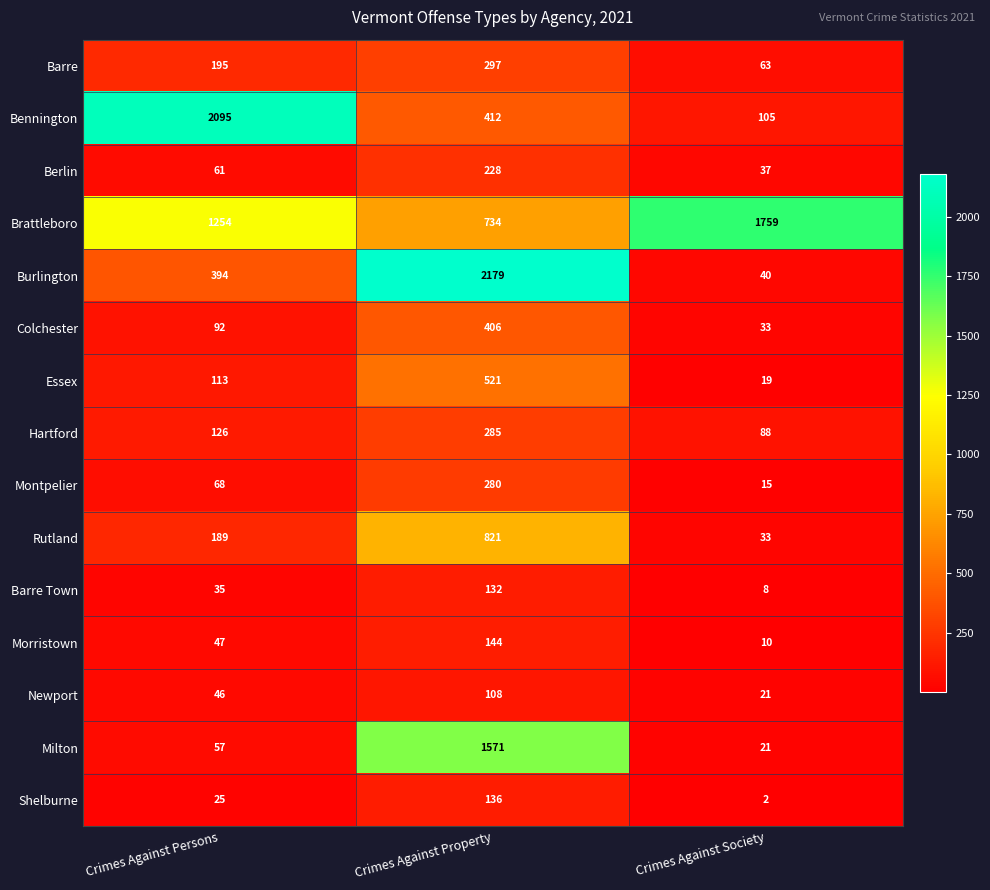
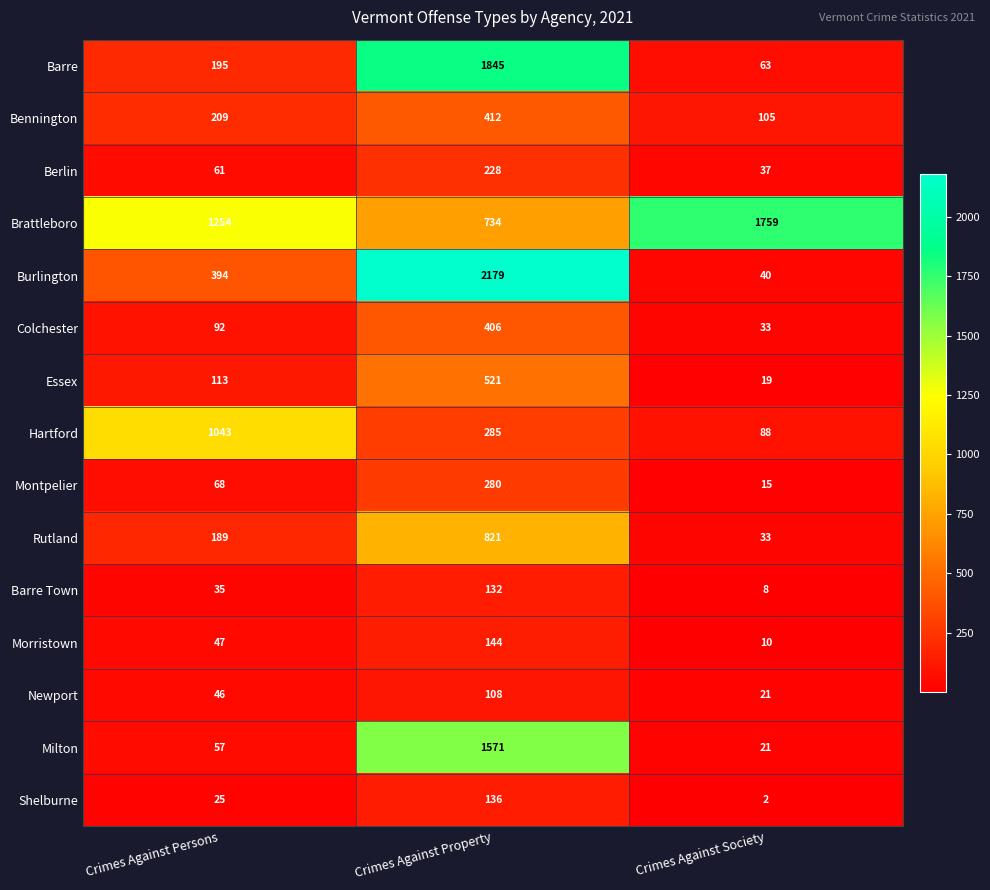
  {
    "Barre": {
      "Crimes Against Persons": 195,
-     "Crimes Against Property": 297,
+     "Crimes Against Property": 1845,
      "Crimes Against Society": 63
    },
    "Bennington": {
-     "Crimes Against Persons": 2095,
+     "Crimes Against Persons": 209,
      "Crimes Against Property": 412,
      "Crimes Against Society": 105
    },
    "Berlin": {
      "Crimes Against Persons": 61,
      "Crimes Against Property": 228,
      "Crimes Against Society": 37
    },
    "Brattleboro": {
      "Crimes Against Persons": 1254,
      "Crimes Against Property": 734,
      "Crimes Against Society": 1759
    },
    "Burlington": {
      "Crimes Against Persons": 394,
      "Crimes Against Property": 2179,
      "Crimes Against Society": 40
    },
    "Colchester": {
      "Crimes Against Persons": 92,
      "Crimes Against Property": 406,
      "Crimes Against Society": 33
    },
    "Essex": {
      "Crimes Against Persons": 113,
      "Crimes Against Property": 521,
      "Crimes Against Society": 19
    },
    "Hartford": {
-     "Crimes Against Persons": 126,
+     "Crimes Against Persons": 1043,
      "Crimes Against Property": 285,
      "Crimes Against Society": 88
    },
    "Montpelier": {
      "Crimes Against Persons": 68,
      "Crimes Against Property": 280,
      "Crimes Against Society": 15
    },
    "Rutland": {
      "Crimes Against Persons": 189,
      "Crimes Against Property": 821,
      "Crimes Against Society": 33
    },
    "Barre Town": {
      "Crimes Against Persons": 35,
      "Crimes Against Property": 132,
      "Crimes Against Society": 8
    },
    "Morristown": {
      "Crimes Against Persons": 47,
      "Crimes Against Property": 144,
      "Crimes Against Society": 10
    },
    "Newport": {
      "Crimes Against Persons": 46,
      "Crimes Against Property": 108,
      "Crimes Against Society": 21
    },
    "Milton": {
      "Crimes Against Persons": 57,
      "Crimes Against Property": 1571,
      "Crimes Against Society": 21
    },
    "Shelburne": {
      "Crimes Against Persons": 25,
      "Crimes Against Property": 136,
      "Crimes Against Society": 2
    }
  }
